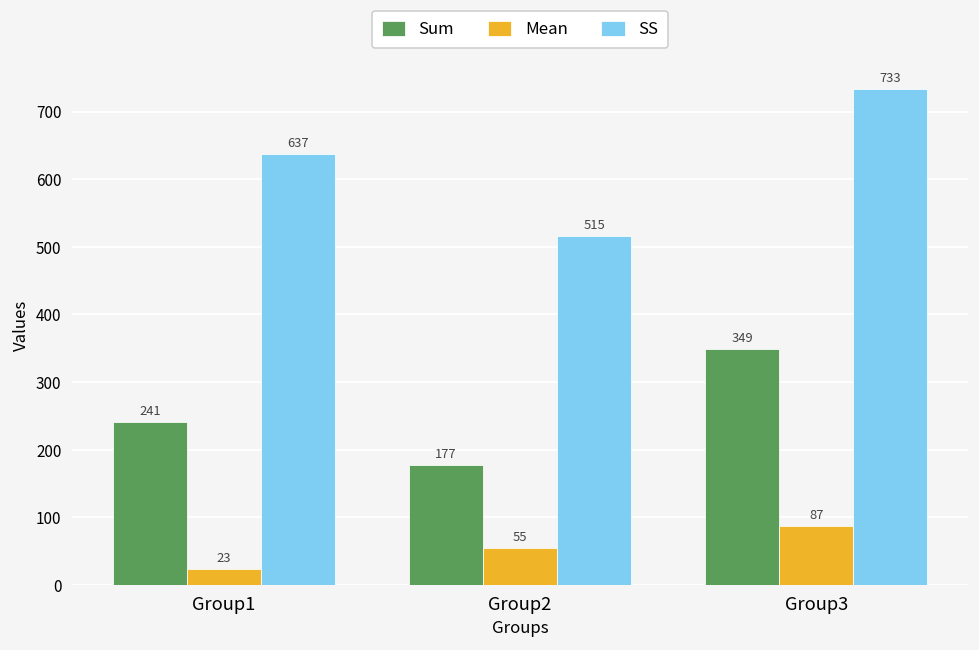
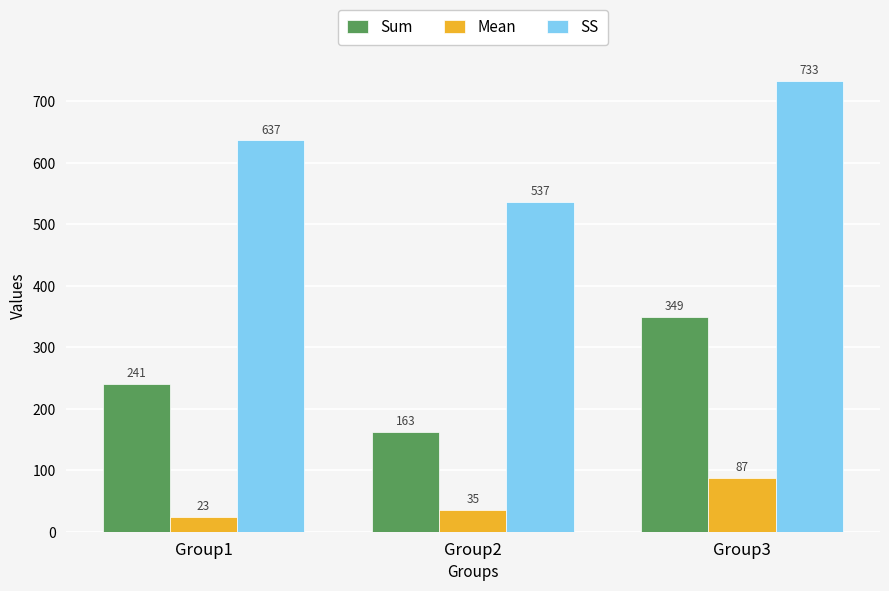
  {
    "Sum": {
      "Group1": 241,
-     "Group2": 177,
+     "Group2": 163,
      "Group3": 349
    },
    "Mean": {
      "Group1": 23,
-     "Group2": 55,
+     "Group2": 35,
      "Group3": 87
    },
    "SS": {
      "Group1": 637,
-     "Group2": 515,
+     "Group2": 537,
      "Group3": 733
    }
  }
